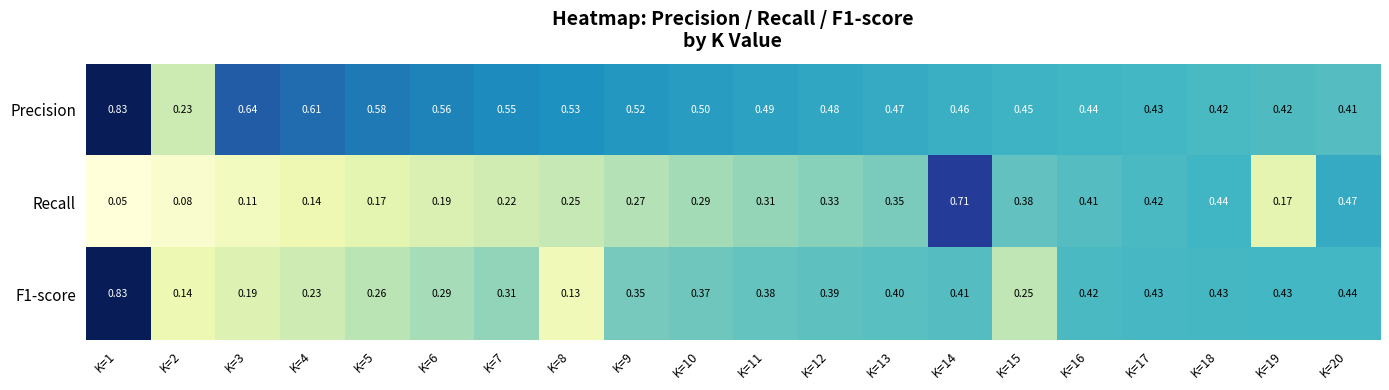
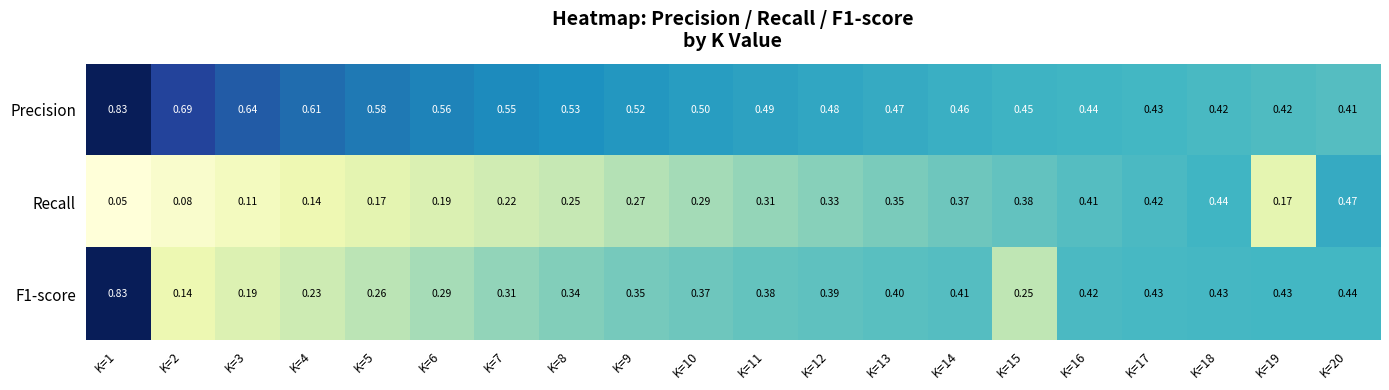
  {
    "Precision": {
      "K=1": 0.83,
-     "K=2": 0.23,
+     "K=2": 0.69,
      "K=3": 0.64,
      "K=4": 0.61,
      "K=5": 0.58,
      "K=6": 0.56,
      "K=7": 0.55,
      "K=8": 0.53,
      "K=9": 0.52,
      "K=10": 0.50,
      "K=11": 0.49,
      "K=12": 0.48,
      "K=13": 0.47,
      "K=14": 0.46,
      "K=15": 0.45,
      "K=16": 0.44,
      "K=17": 0.43,
      "K=18": 0.42,
      "K=19": 0.42,
      "K=20": 0.41
    },
    "Recall": {
      "K=1": 0.05,
      "K=2": 0.08,
      "K=3": 0.11,
      "K=4": 0.14,
      "K=5": 0.17,
      "K=6": 0.19,
      "K=7": 0.22,
      "K=8": 0.25,
      "K=9": 0.27,
      "K=10": 0.29,
      "K=11": 0.31,
      "K=12": 0.33,
      "K=13": 0.35,
-     "K=14": 0.71,
+     "K=14": 0.37,
      "K=15": 0.38,
      "K=16": 0.41,
      "K=17": 0.42,
      "K=18": 0.44,
      "K=19": 0.17,
      "K=20": 0.47
    },
    "F1-score": {
      "K=1": 0.83,
      "K=2": 0.14,
      "K=3": 0.19,
      "K=4": 0.23,
      "K=5": 0.26,
      "K=6": 0.29,
      "K=7": 0.31,
-     "K=8": 0.13,
+     "K=8": 0.34,
      "K=9": 0.35,
      "K=10": 0.37,
      "K=11": 0.38,
      "K=12": 0.39,
      "K=13": 0.40,
      "K=14": 0.41,
      "K=15": 0.25,
      "K=16": 0.42,
      "K=17": 0.43,
      "K=18": 0.43,
      "K=19": 0.43,
      "K=20": 0.44
    }
  }
